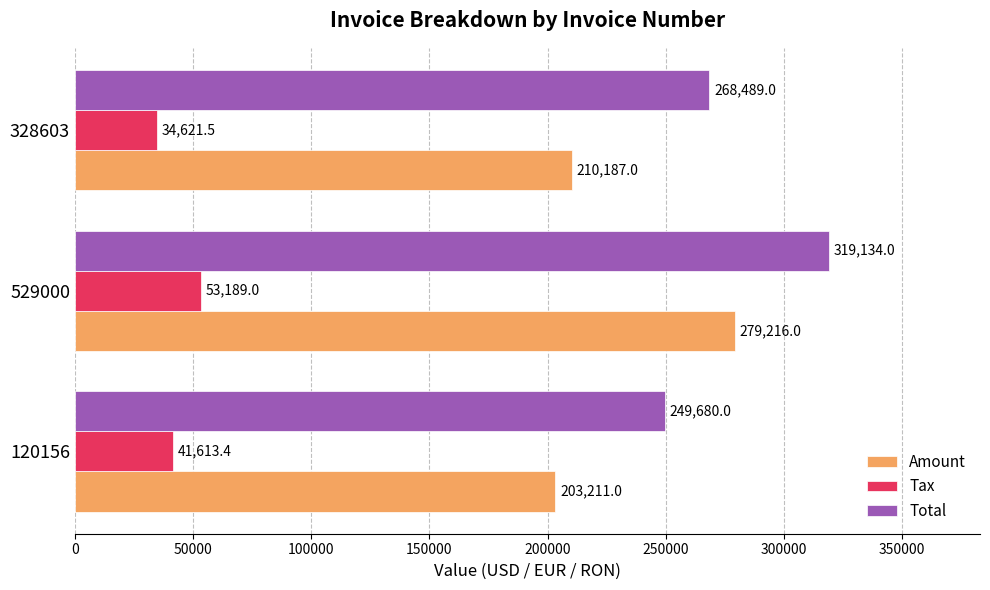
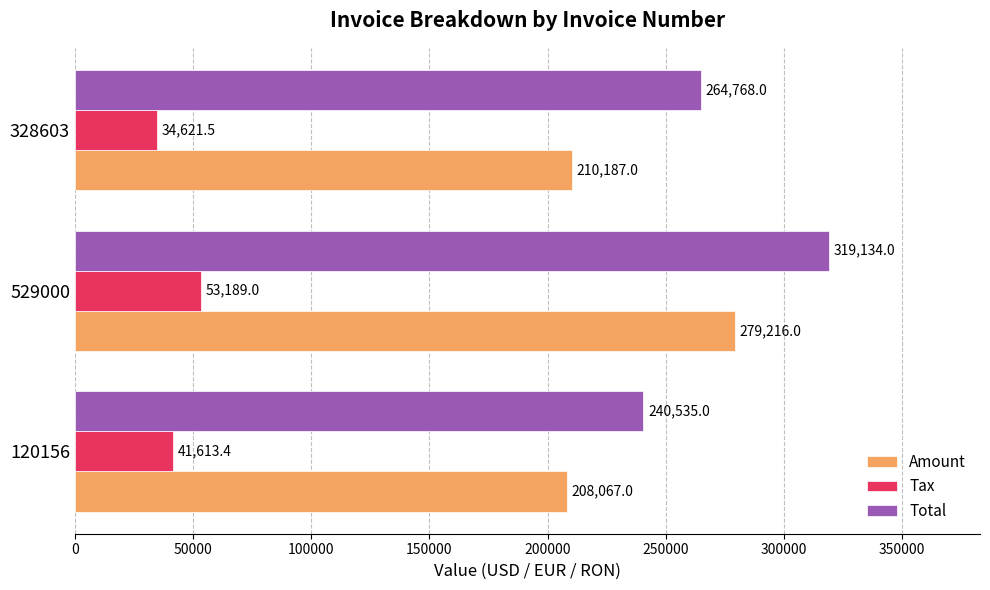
  {
    "Amount": {
      "328603": "210,187.0",
      "529000": "279,216.0",
-     "120156": "203,211.0"
+     "120156": "208,067.0"
    },
    "Tax": {
      "328603": "34,621.5",
      "529000": "53,189.0",
      "120156": "41,613.4"
    },
    "Total": {
-     "328603": "268,489.0",
+     "328603": "264,768.0",
      "529000": "319,134.0",
-     "120156": "249,680.0"
+     "120156": "240,535.0"
    }
  }
